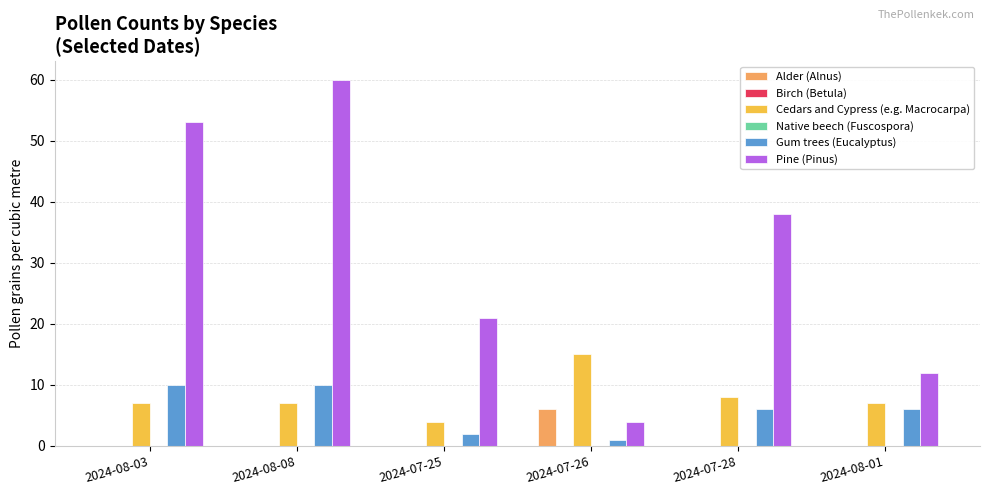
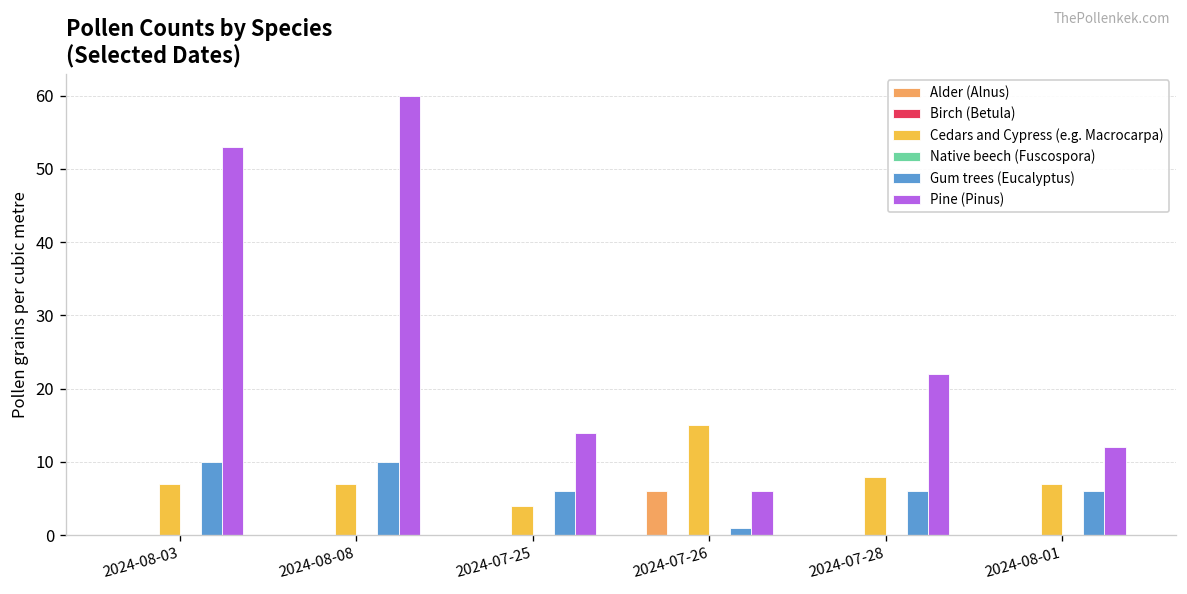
  {
    "Birch (Betula)": {
      "2024-08-03": 0,
      "2024-08-08": 0,
      "2024-07-25": 0,
      "2024-07-26": 0,
      "2024-07-28": 0,
      "2024-08-01": 0
    },
    "Native beech (Fuscospora)": {
      "2024-08-03": 0,
      "2024-08-08": 0,
      "2024-07-25": 0,
      "2024-07-26": 0,
      "2024-07-28": 0,
      "2024-08-01": 0
    },
    "Gum trees (Eucalyptus)": {
      "2024-08-03": 10,
      "2024-08-08": 10,
-     "2024-07-25": 2,
+     "2024-07-25": 6,
      "2024-07-26": 1,
      "2024-07-28": 6,
      "2024-08-01": 6
    },
    "Pine (Pinus)": {
      "2024-08-03": 53,
      "2024-08-08": 60,
-     "2024-07-25": 21,
-     "2024-07-26": 4,
-     "2024-07-28": 38,
+     "2024-07-25": 14,
+     "2024-07-26": 6,
+     "2024-07-28": 22,
      "2024-08-01": 12
    }
  }
